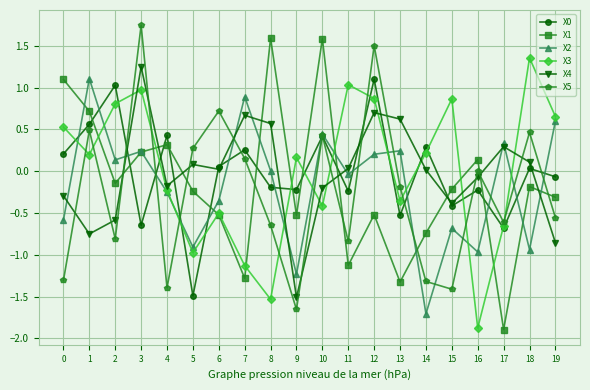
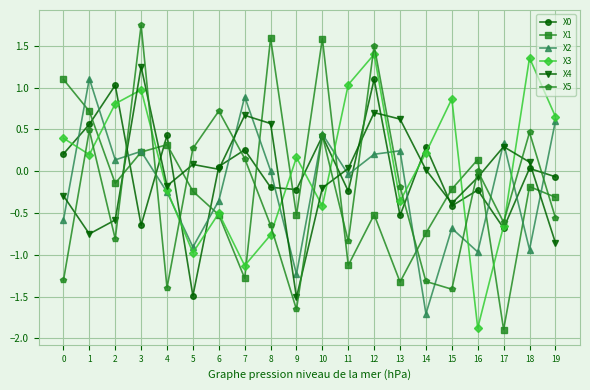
  {
    "X3": {
-     "0": 0.5,
+     "0": 0.4,
      "1": 0.2,
      "2": 0.8,
      "3": 1.0,
      "5": -1.0,
      "7": -1.1,
-     "8": -1.5,
+     "8": -0.8,
      "9": 0.2,
      "10": -0.4,
      "11": 1.0,
-     "12": 0.9,
+     "12": 1.4,
      "13": -0.4,
      "14": 0.2,
      "15": 0.9,
      "16": -1.9,
      "18": 1.4,
      "19": 0.7
    }
  }
